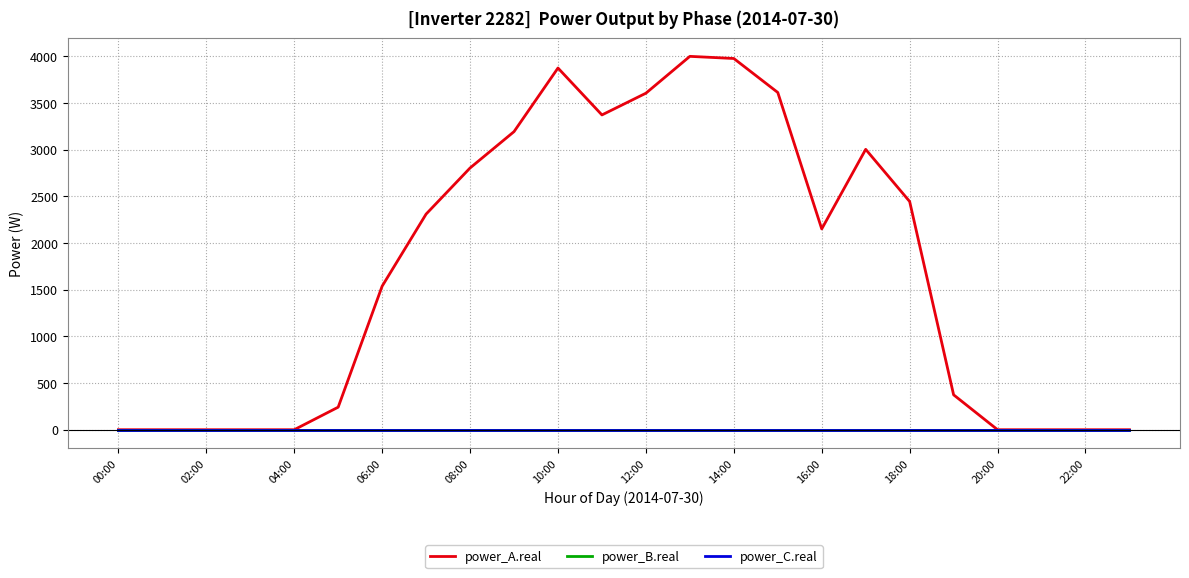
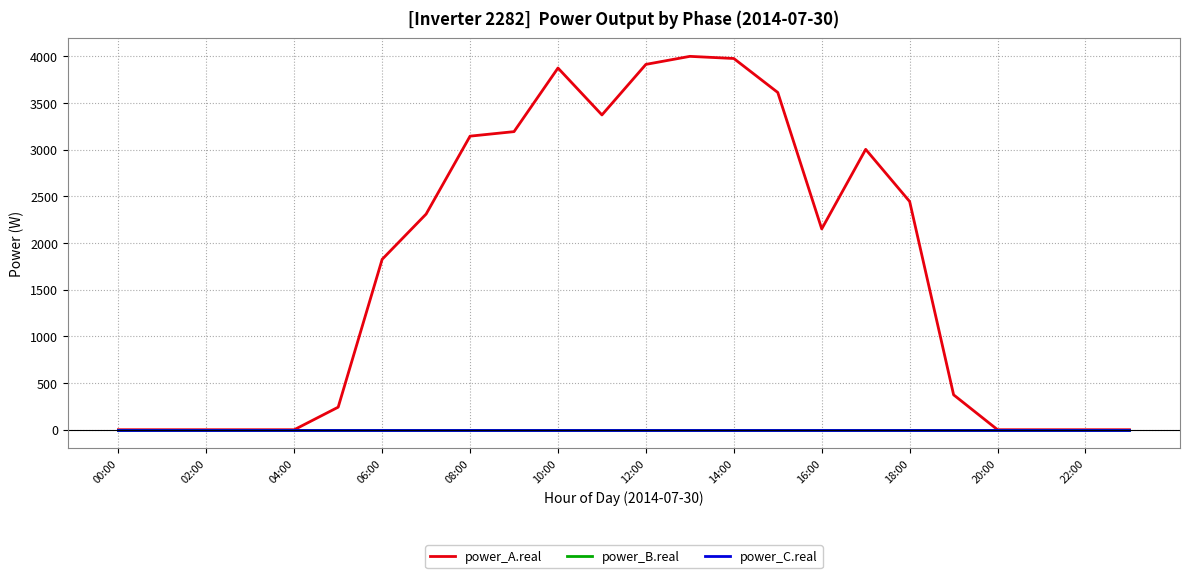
  {
    "power_A.real": {
-     "06:00": 1500,
-     "08:00": 2800,
+     "06:00": 1800,
+     "08:00": 3100,
      "10:00": 3900,
-     "12:00": 3600,
+     "12:00": 3900,
      "14:00": 4000,
      "16:00": 2200,
      "18:00": 2400
    },
    "power_C.real": {
      "06:00": 0,
      "08:00": 0,
      "10:00": 0,
      "12:00": 0,
      "14:00": 0,
      "16:00": 0,
      "18:00": 0
    }
  }
